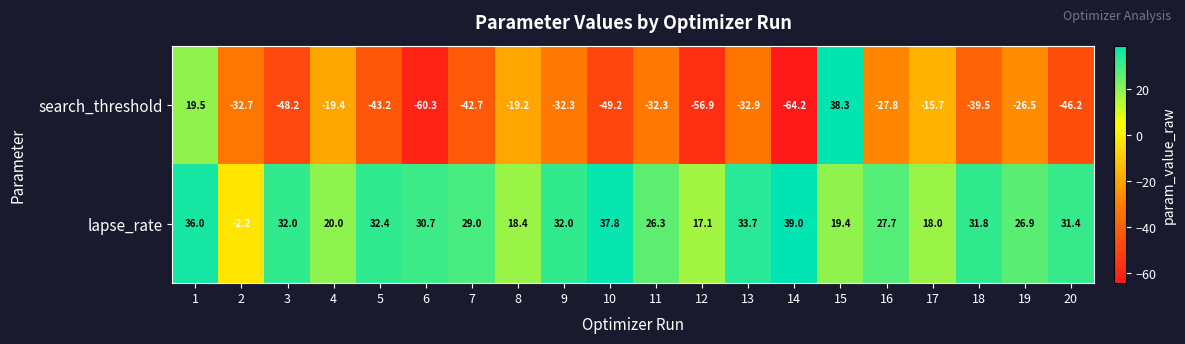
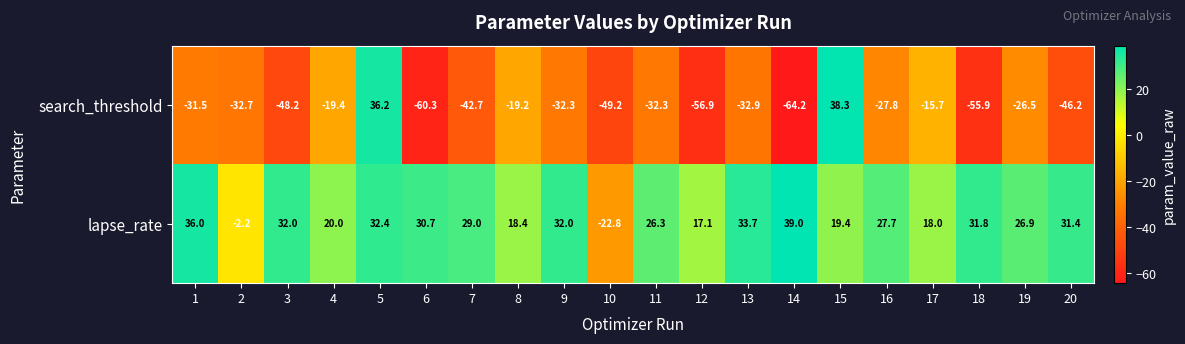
  {
    "search_threshold": {
-     "1": 19.5,
+     "1": -31.5,
      "2": -32.7,
      "3": -48.2,
      "4": -19.4,
-     "5": -43.2,
+     "5": 36.2,
      "6": -60.3,
      "7": -42.7,
      "8": -19.2,
      "9": -32.3,
      "10": -49.2,
      "11": -32.3,
      "12": -56.9,
      "13": -32.9,
      "14": -64.2,
      "15": 38.3,
      "16": -27.8,
      "17": -15.7,
-     "18": -39.5,
+     "18": -55.9,
      "19": -26.5,
      "20": -46.2
    },
    "lapse_rate": {
      "1": 36.0,
      "2": -2.2,
      "3": 32.0,
      "4": 20.0,
      "5": 32.4,
      "6": 30.7,
      "7": 29.0,
      "8": 18.4,
      "9": 32.0,
-     "10": 37.8,
+     "10": -22.8,
      "11": 26.3,
      "12": 17.1,
      "13": 33.7,
      "14": 39.0,
      "15": 19.4,
      "16": 27.7,
      "17": 18.0,
      "18": 31.8,
      "19": 26.9,
      "20": 31.4
    }
  }
